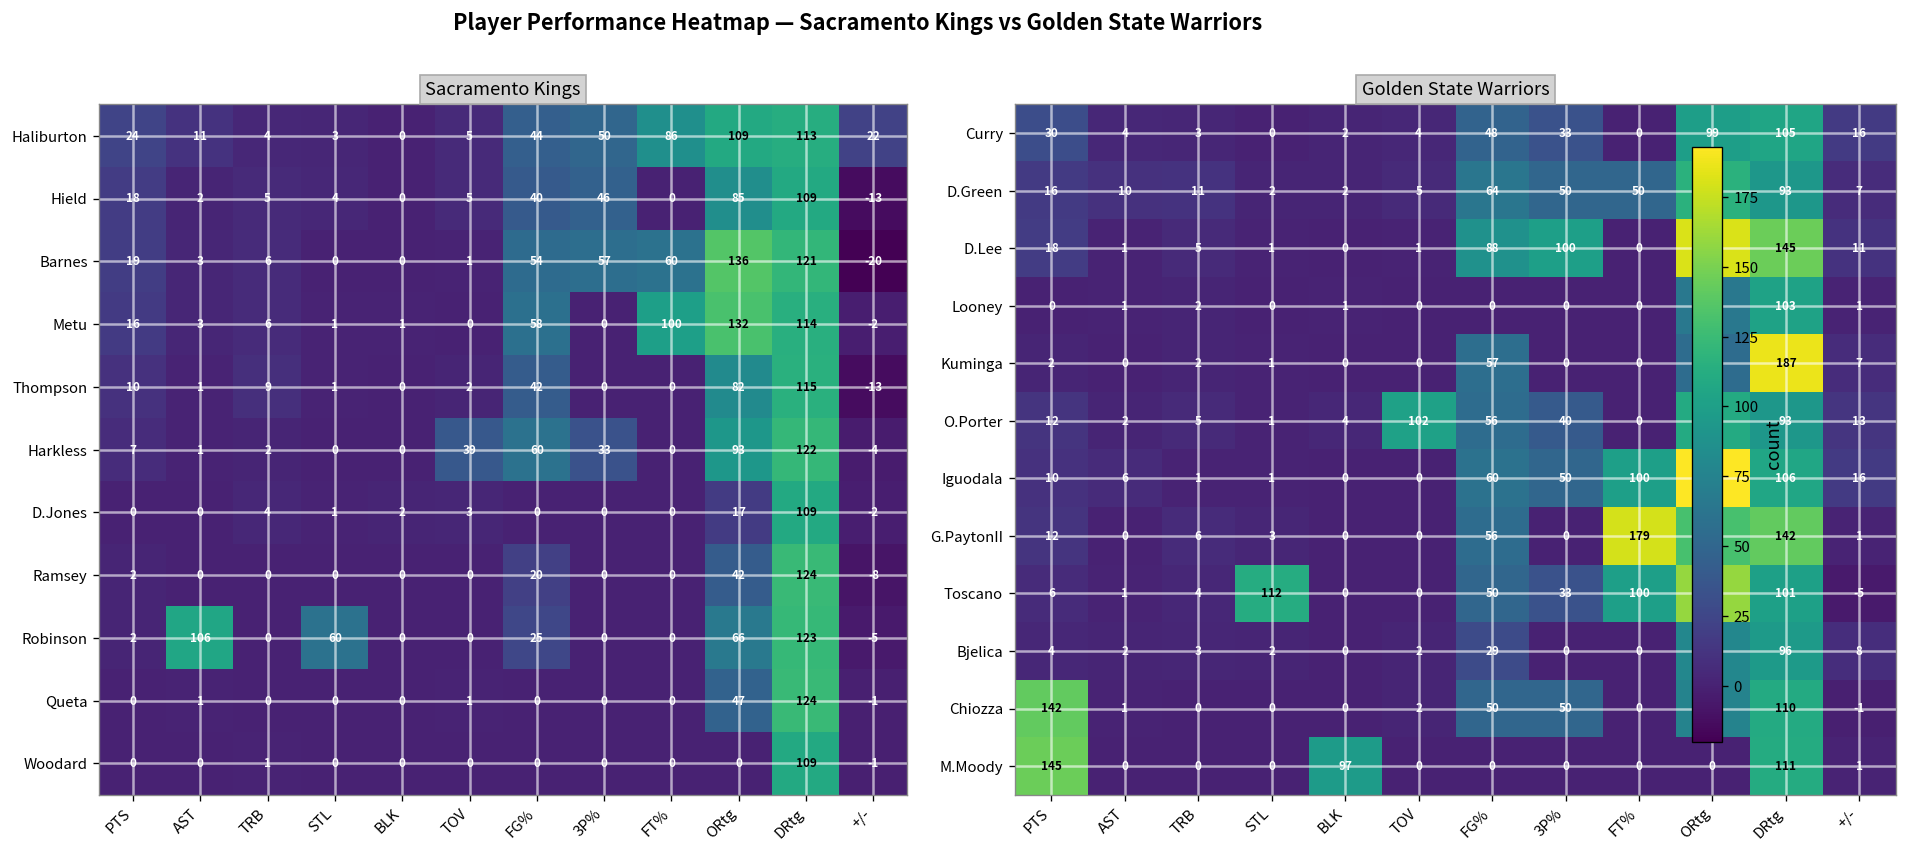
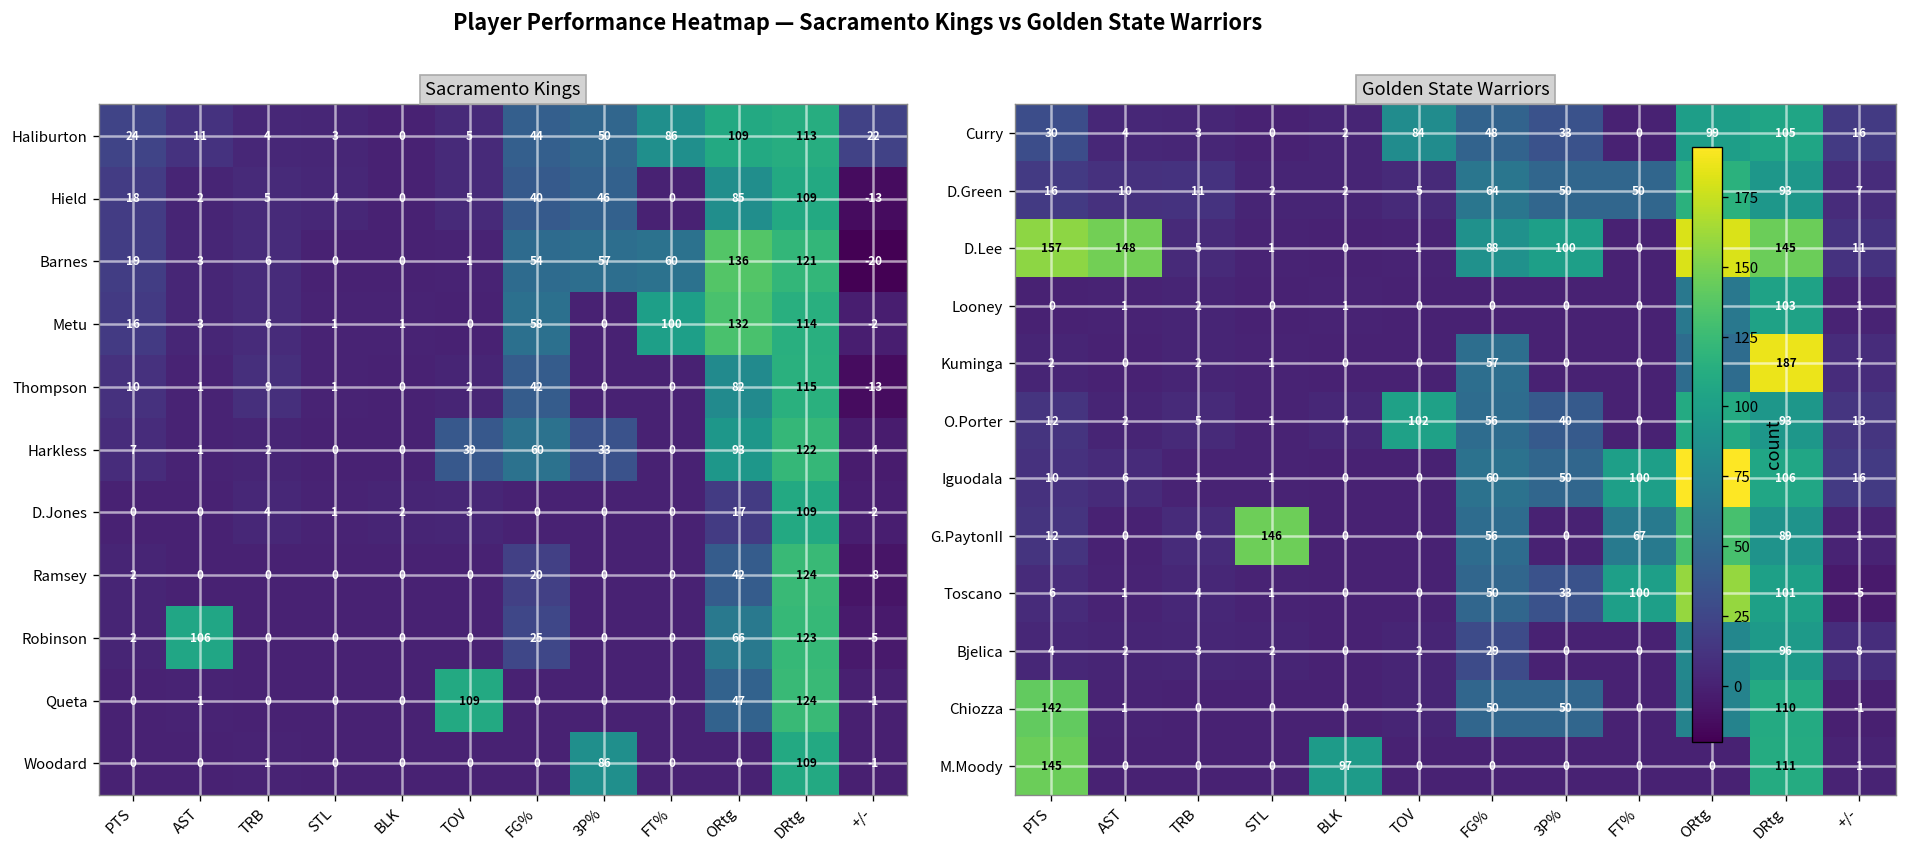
  {
    "Sacramento Kings": {
      "Robinson": {
        "PTS": 2,
        "AST": 106,
        "TRB": 0,
-       "STL": 60,
+       "STL": 0,
        "BLK": 0,
        "TOV": 0,
        "FG%": 25,
        "3P%": 0,
        "FT%": 0,
        "ORtg": 66,
        "DRtg": 123,
        "+/-": -5
      },
      "Queta": {
        "PTS": 0,
        "AST": 1,
        "TRB": 0,
        "STL": 0,
        "BLK": 0,
-       "TOV": 1,
+       "TOV": 109,
        "FG%": 0,
        "3P%": 0,
        "FT%": 0,
        "ORtg": 47,
        "DRtg": 124,
        "+/-": -1
      },
      "Woodard": {
        "PTS": 0,
        "AST": 0,
        "TRB": 1,
        "STL": 0,
        "BLK": 0,
        "TOV": 0,
        "FG%": 0,
-       "3P%": 0,
+       "3P%": 86,
        "FT%": 0,
        "ORtg": 0,
        "DRtg": 109,
        "+/-": -1
      }
    },
    "Golden State Warriors": {
      "Curry": {
        "PTS": 30,
        "AST": 4,
        "TRB": 3,
        "STL": 0,
        "BLK": 2,
-       "TOV": 4,
+       "TOV": 84,
        "FG%": 48,
        "3P%": 33,
        "FT%": 0,
        "ORtg": 99,
        "DRtg": 105,
        "+/-": 16
      },
      "D.Lee": {
-       "PTS": 18,
-       "AST": 1,
+       "PTS": 157,
+       "AST": 148,
        "TRB": 5,
        "STL": 1,
        "BLK": 0,
        "TOV": 1,
        "FG%": 88,
        "3P%": 100,
        "FT%": 0,
        "ORtg": 181,
        "DRtg": 145,
        "+/-": 11
      },
      "G.PaytonII": {
        "PTS": 12,
        "AST": 0,
        "TRB": 6,
-       "STL": 3,
+       "STL": 146,
        "BLK": 0,
        "TOV": 0,
        "FG%": 56,
        "3P%": 0,
-       "FT%": 179,
+       "FT%": 67,
        "ORtg": 131,
-       "DRtg": 142,
+       "DRtg": 89,
        "+/-": 1
      },
      "Toscano": {
        "PTS": 6,
        "AST": 1,
        "TRB": 4,
-       "STL": 112,
+       "STL": 1,
        "BLK": 0,
        "TOV": 0,
        "FG%": 50,
        "3P%": 33,
        "FT%": 100,
        "ORtg": 159,
        "DRtg": 101,
        "+/-": -5
      }
    }
  }
